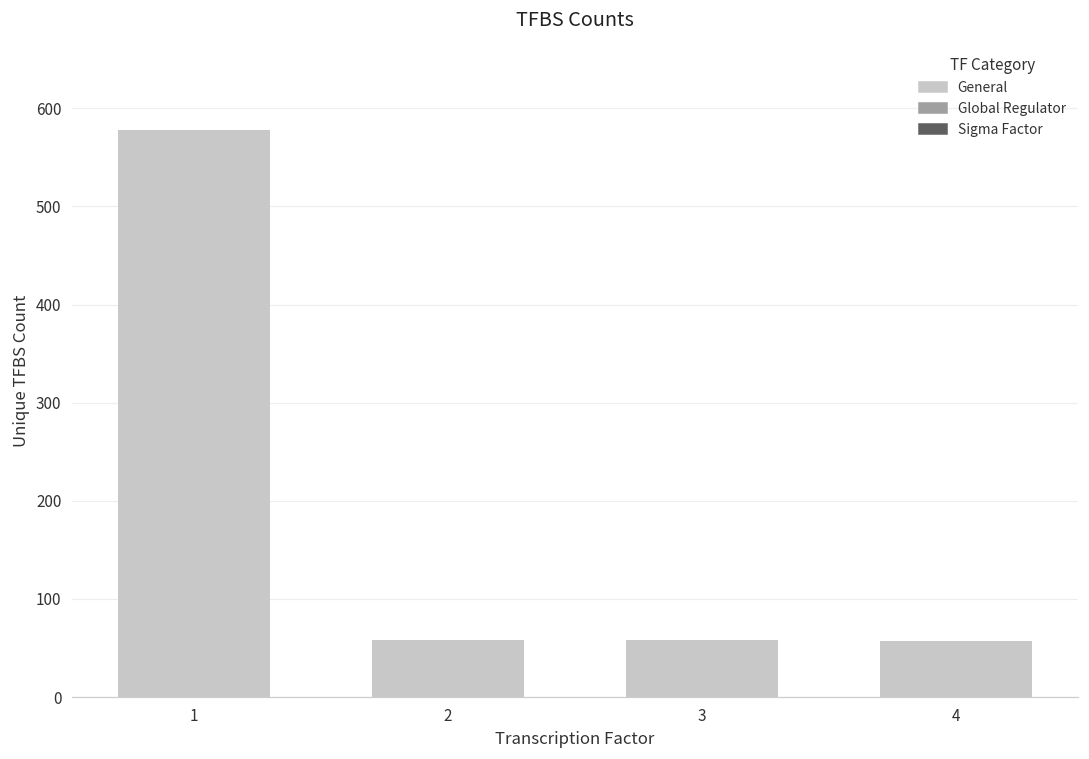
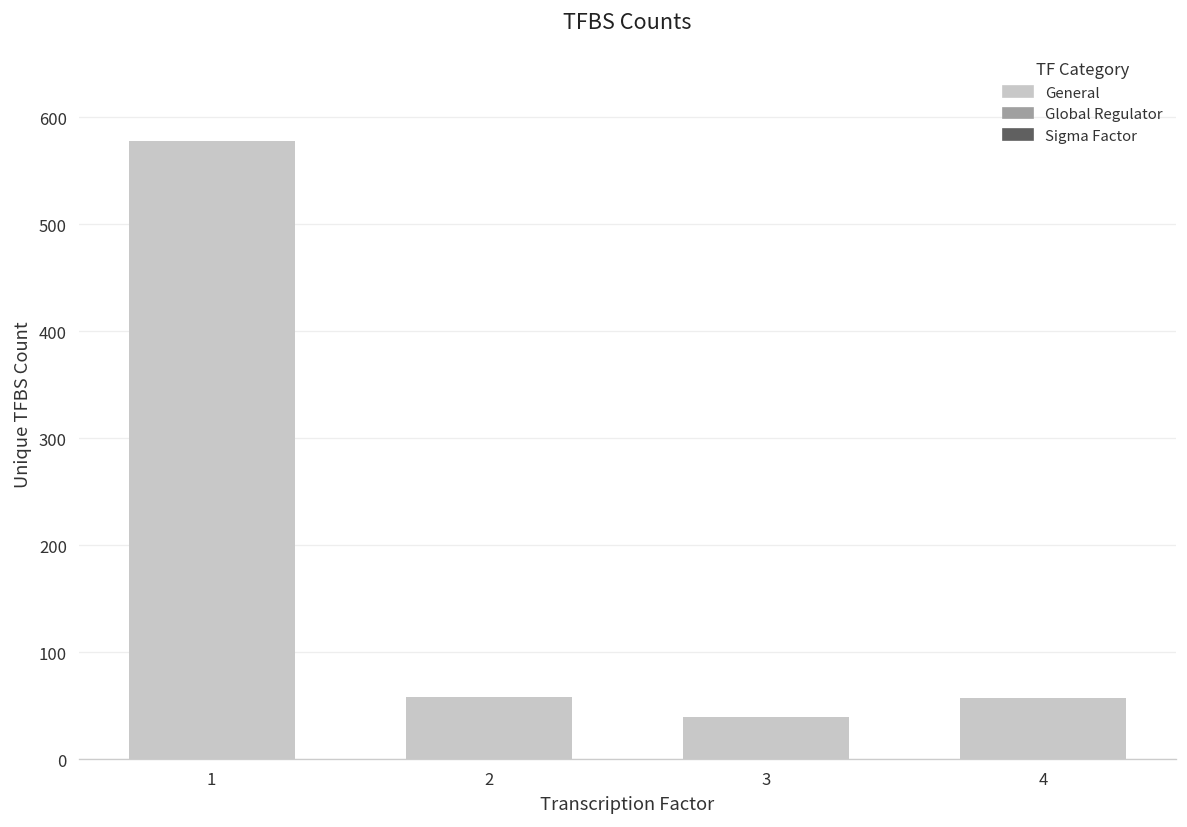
  {
    "1": 580,
    "2": 60,
-   "3": 60,
+   "3": 40,
    "4": 60
  }
